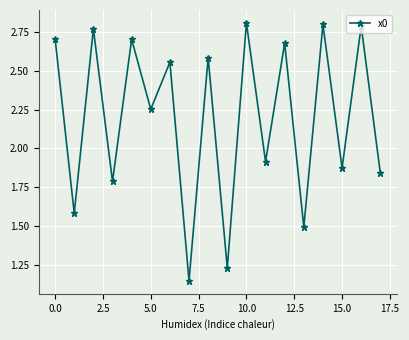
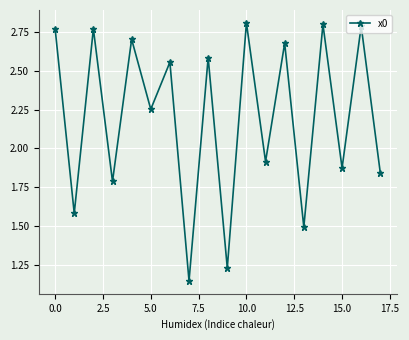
  {
-   "0.0": 2.71,
+   "0.0": 2.77,
    "5.0": 2.25,
    "10.0": 2.81,
    "15.0": 1.87
  }
